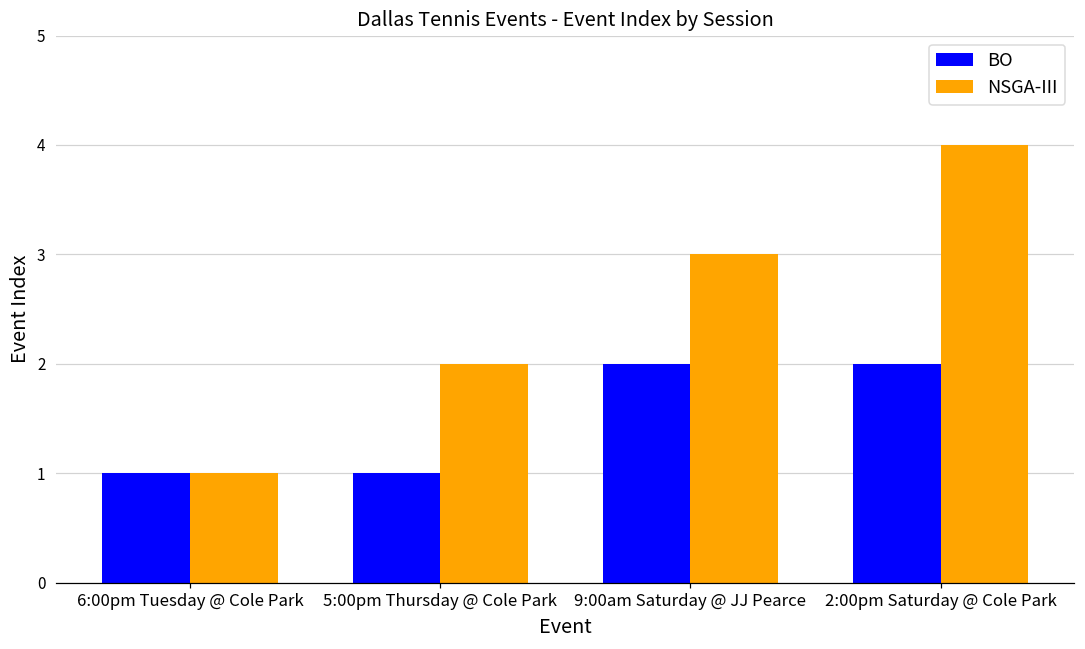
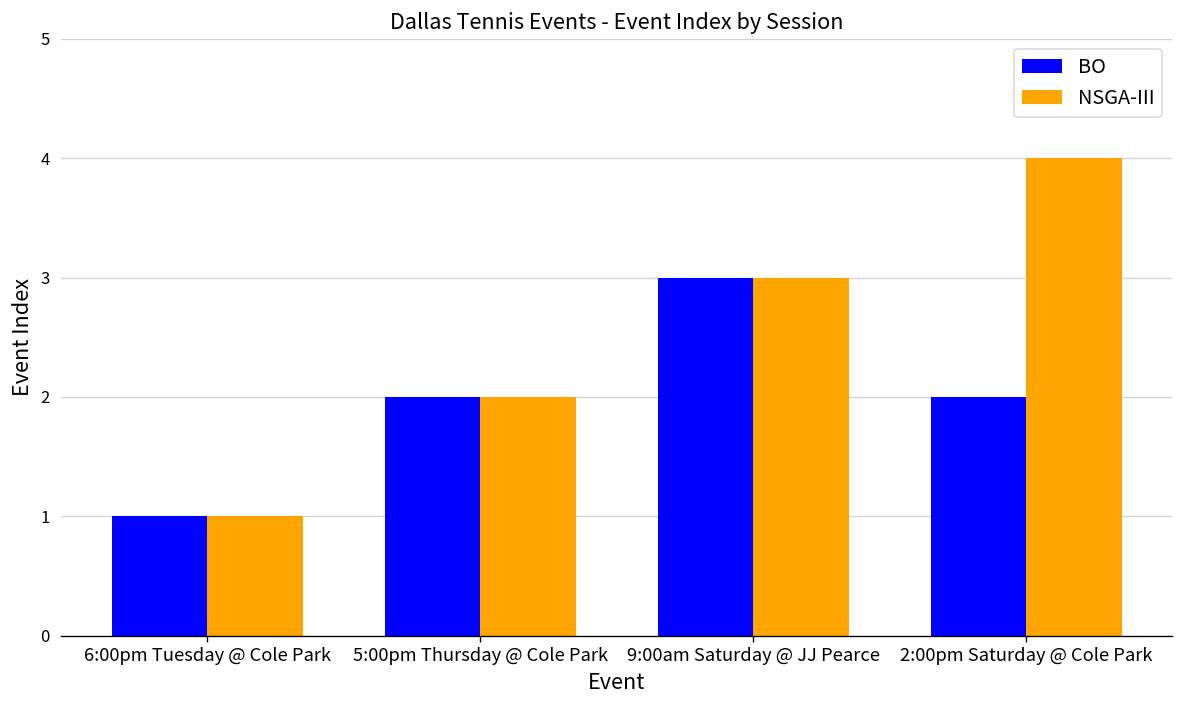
  {
    "BO": {
      "6:00pm Tuesday @ Cole Park": 1,
-     "5:00pm Thursday @ Cole Park": 1,
-     "9:00am Saturday @ JJ Pearce": 2,
+     "5:00pm Thursday @ Cole Park": 2,
+     "9:00am Saturday @ JJ Pearce": 3,
      "2:00pm Saturday @ Cole Park": 2
    },
    "NSGA-III": {
      "6:00pm Tuesday @ Cole Park": 1,
      "5:00pm Thursday @ Cole Park": 2,
      "9:00am Saturday @ JJ Pearce": 3,
      "2:00pm Saturday @ Cole Park": 4
    }
  }
